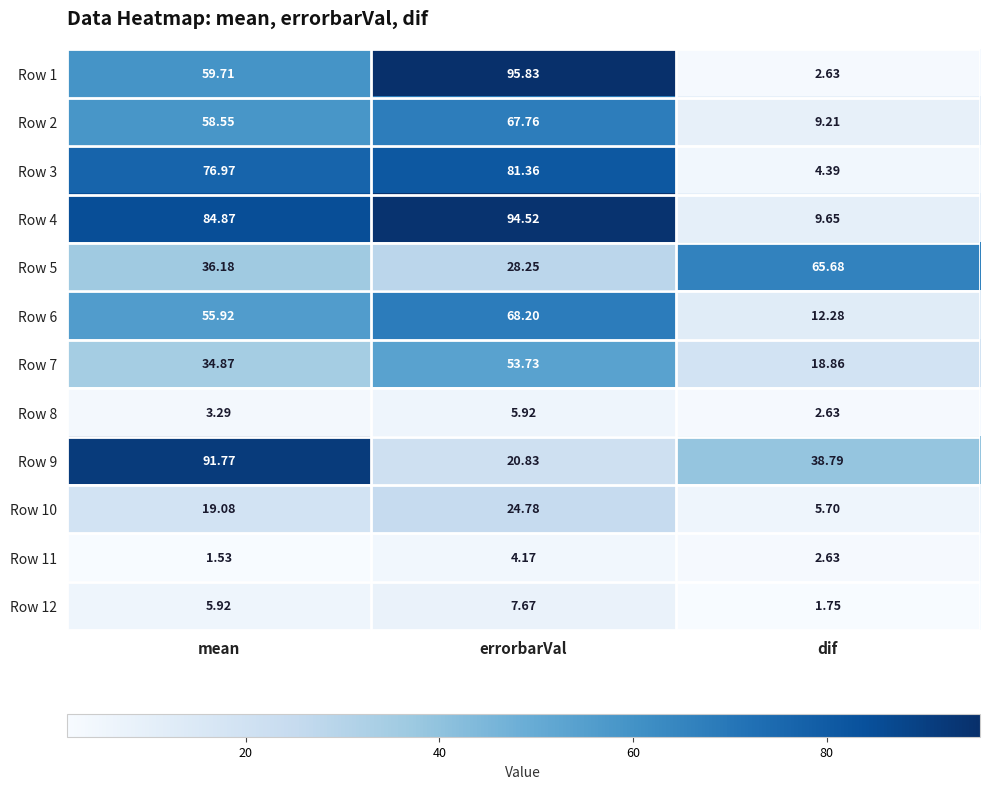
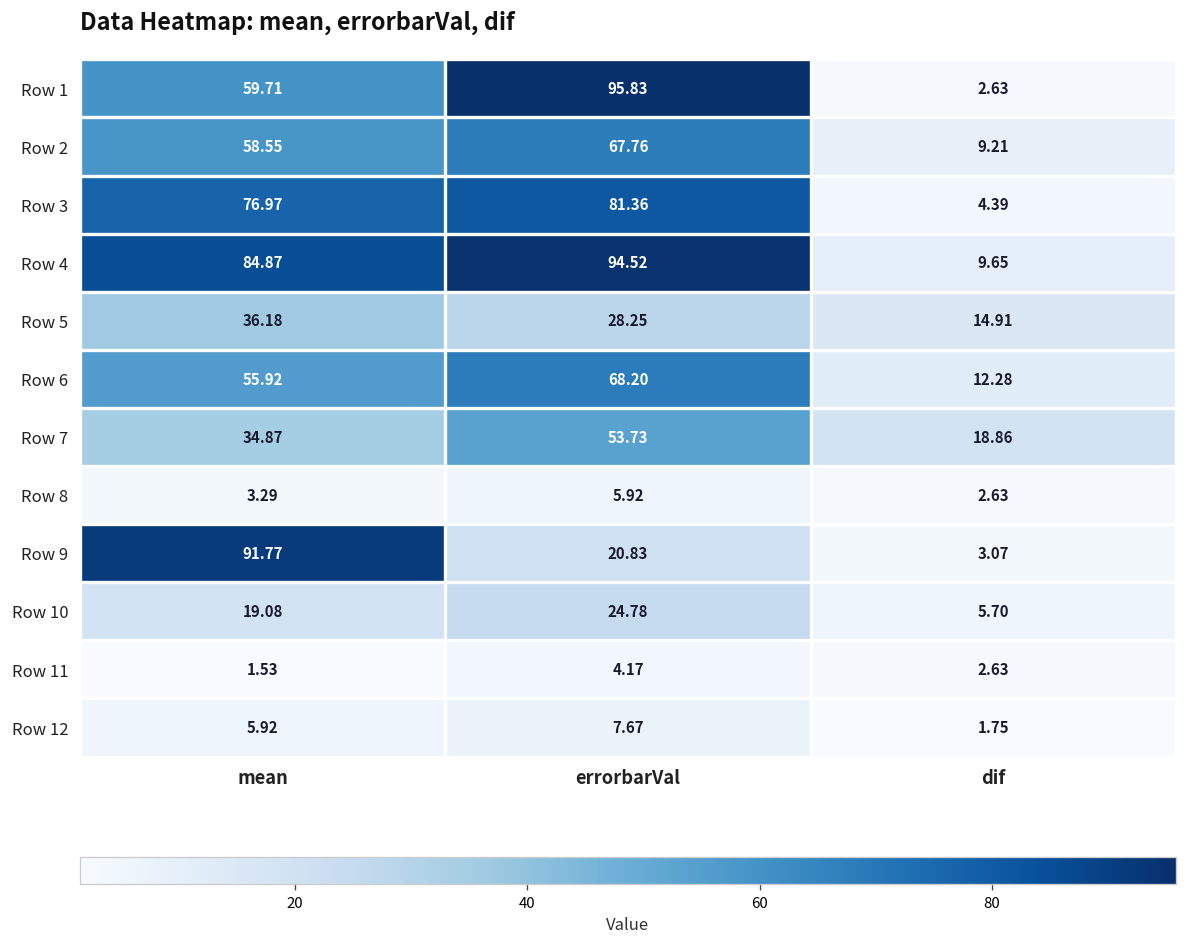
  {
    "Row 1": {
      "mean": 59.71,
      "errorbarVal": 95.83,
      "dif": 2.63
    },
    "Row 2": {
      "mean": 58.55,
      "errorbarVal": 67.76,
      "dif": 9.21
    },
    "Row 3": {
      "mean": 76.97,
      "errorbarVal": 81.36,
      "dif": 4.39
    },
    "Row 4": {
      "mean": 84.87,
      "errorbarVal": 94.52,
      "dif": 9.65
    },
    "Row 5": {
      "mean": 36.18,
      "errorbarVal": 28.25,
-     "dif": 65.68
+     "dif": 14.91
    },
    "Row 6": {
      "mean": 55.92,
      "errorbarVal": 68.20,
      "dif": 12.28
    },
    "Row 7": {
      "mean": 34.87,
      "errorbarVal": 53.73,
      "dif": 18.86
    },
    "Row 8": {
      "mean": 3.29,
      "errorbarVal": 5.92,
      "dif": 2.63
    },
    "Row 9": {
      "mean": 91.77,
      "errorbarVal": 20.83,
-     "dif": 38.79
+     "dif": 3.07
    },
    "Row 10": {
      "mean": 19.08,
      "errorbarVal": 24.78,
      "dif": 5.70
    },
    "Row 11": {
      "mean": 1.53,
      "errorbarVal": 4.17,
      "dif": 2.63
    },
    "Row 12": {
      "mean": 5.92,
      "errorbarVal": 7.67,
      "dif": 1.75
    }
  }
